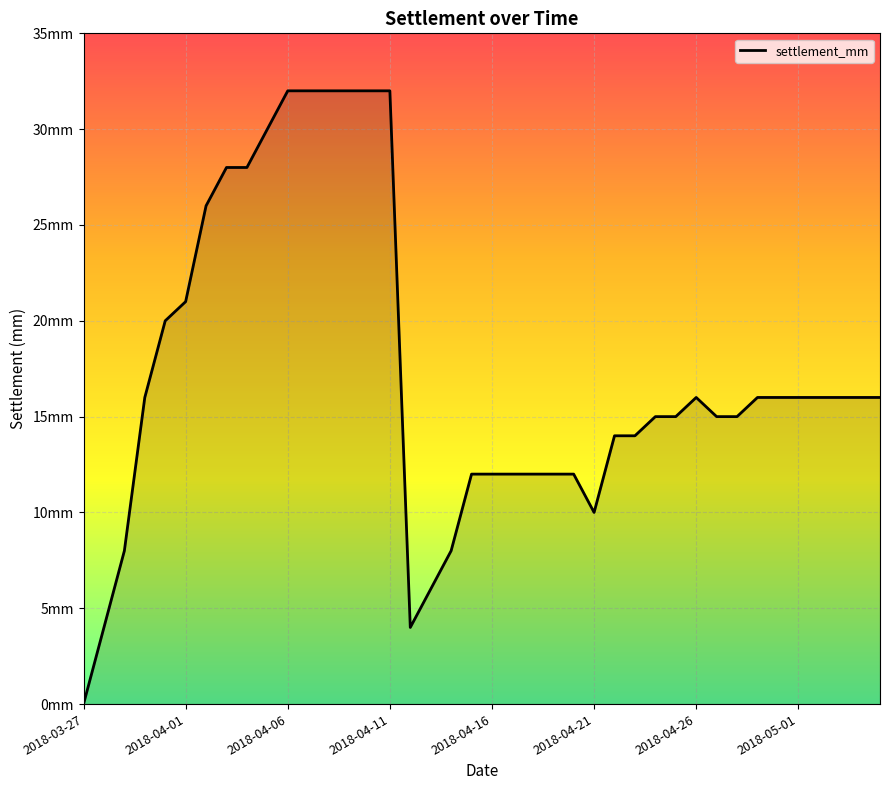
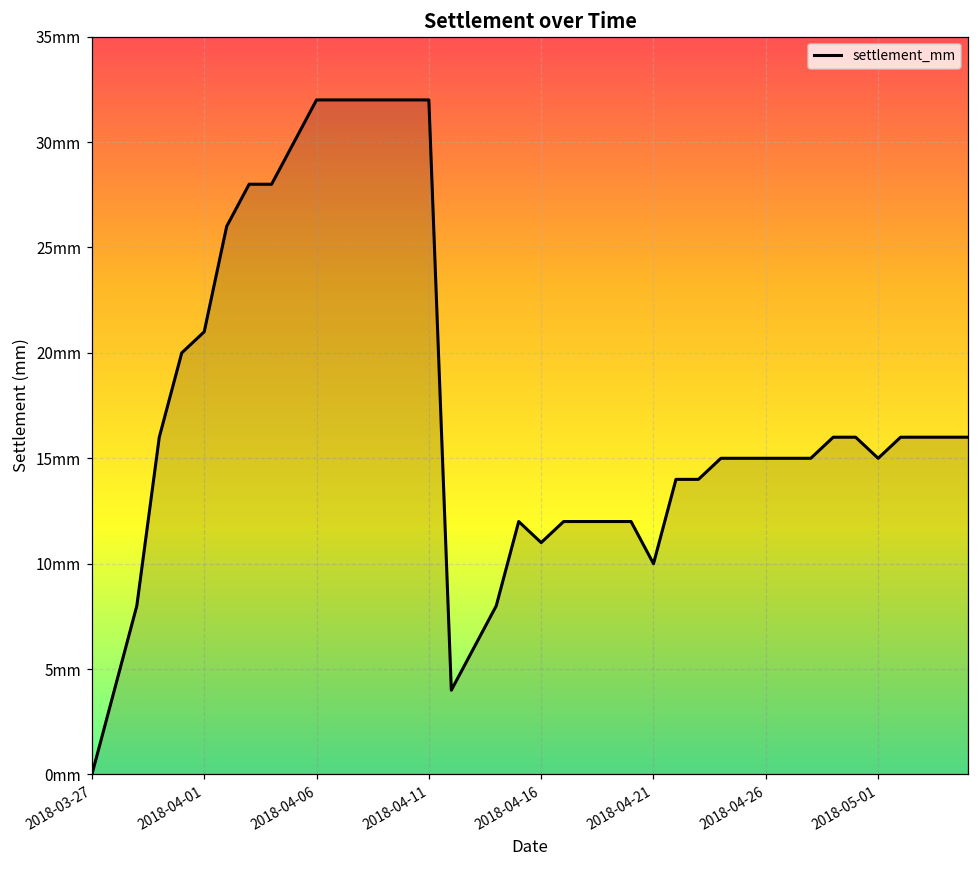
  {
    "2018-03-27": "0mm",
    "2018-04-01": "21mm",
    "2018-04-06": "32mm",
    "2018-04-11": "32mm",
-   "2018-04-16": "12mm",
+   "2018-04-16": "11mm",
    "2018-04-21": "10mm",
-   "2018-04-26": "16mm",
-   "2018-05-01": "16mm"
+   "2018-04-26": "15mm",
+   "2018-05-01": "15mm"
  }
